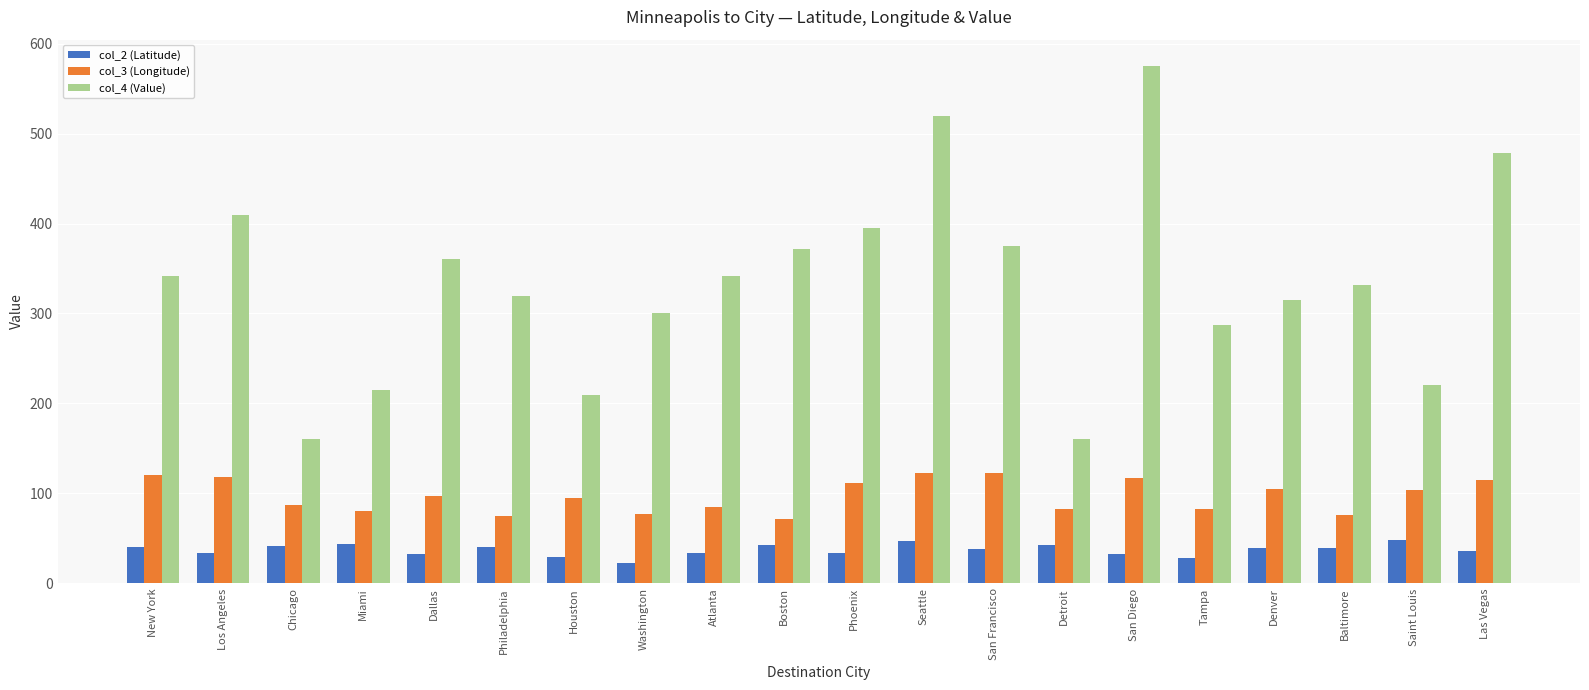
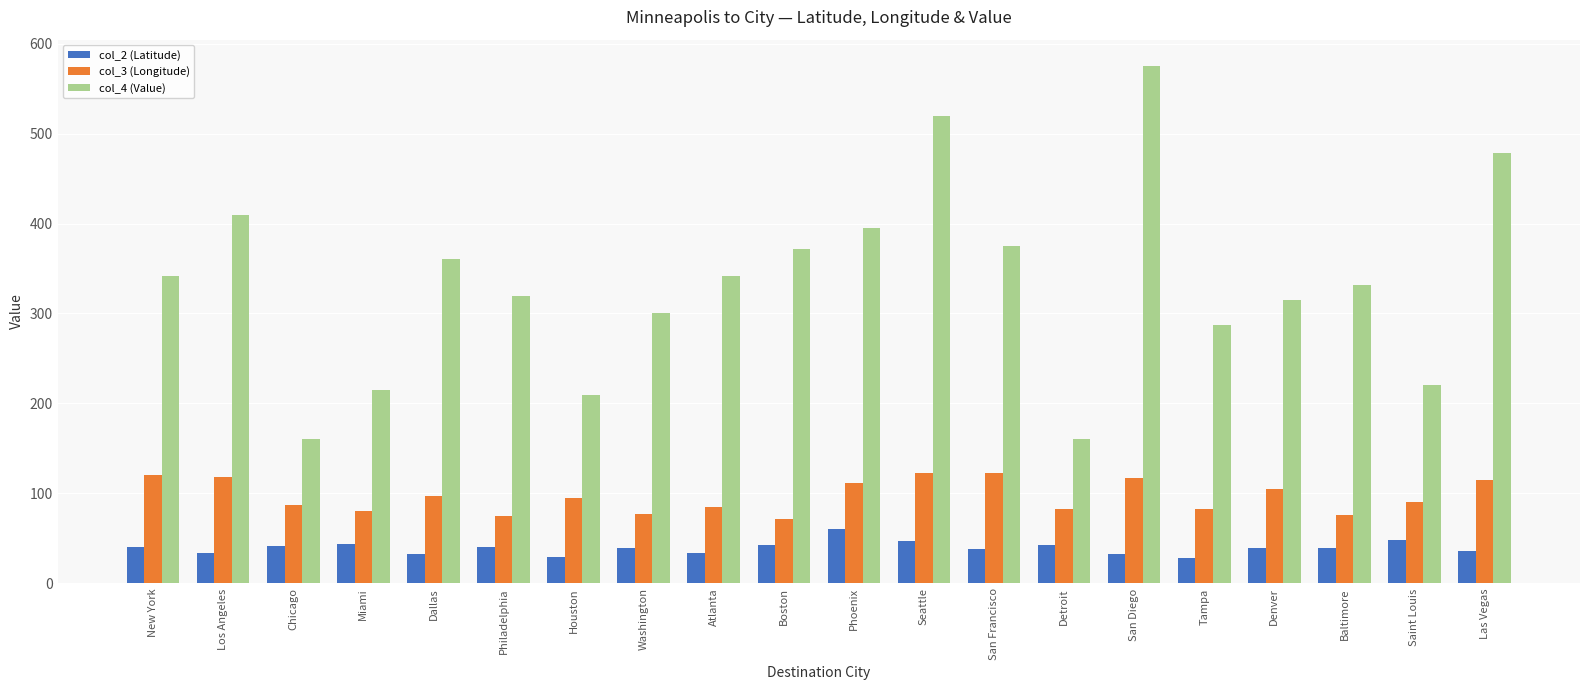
  {
    "col_2 (Latitude)": {
      "New York": 40,
      "Los Angeles": 30,
      "Chicago": 40,
      "Miami": 40,
      "Dallas": 30,
      "Philadelphia": 40,
      "Houston": 30,
-     "Washington": 20,
+     "Washington": 40,
      "Atlanta": 30,
      "Boston": 40,
-     "Phoenix": 30,
+     "Phoenix": 60,
      "Seattle": 50,
      "San Francisco": 40,
      "Detroit": 40,
      "San Diego": 30,
      "Tampa": 30,
      "Denver": 40,
      "Baltimore": 40,
      "Saint Louis": 50,
      "Las Vegas": 40
    },
    "col_3 (Longitude)": {
      "New York": 120,
      "Los Angeles": 120,
      "Chicago": 90,
      "Miami": 80,
      "Dallas": 100,
      "Philadelphia": 80,
      "Houston": 100,
      "Washington": 80,
      "Atlanta": 80,
      "Boston": 70,
      "Phoenix": 110,
      "Seattle": 120,
      "San Francisco": 120,
      "Detroit": 80,
      "San Diego": 120,
      "Tampa": 80,
      "Denver": 100,
      "Baltimore": 80,
-     "Saint Louis": 100,
+     "Saint Louis": 90,
      "Las Vegas": 120
    },
    "col_4 (Value)": {
      "New York": 340,
      "Los Angeles": 410,
      "Chicago": 160,
      "Miami": 210,
      "Dallas": 360,
      "Philadelphia": 320,
      "Houston": 210,
      "Washington": 300,
      "Atlanta": 340,
      "Boston": 370,
      "Phoenix": 400,
      "Seattle": 520,
      "San Francisco": 380,
      "Detroit": 160,
      "San Diego": 580,
      "Tampa": 290,
      "Denver": 320,
      "Baltimore": 330,
      "Saint Louis": 220,
      "Las Vegas": 480
    }
  }
